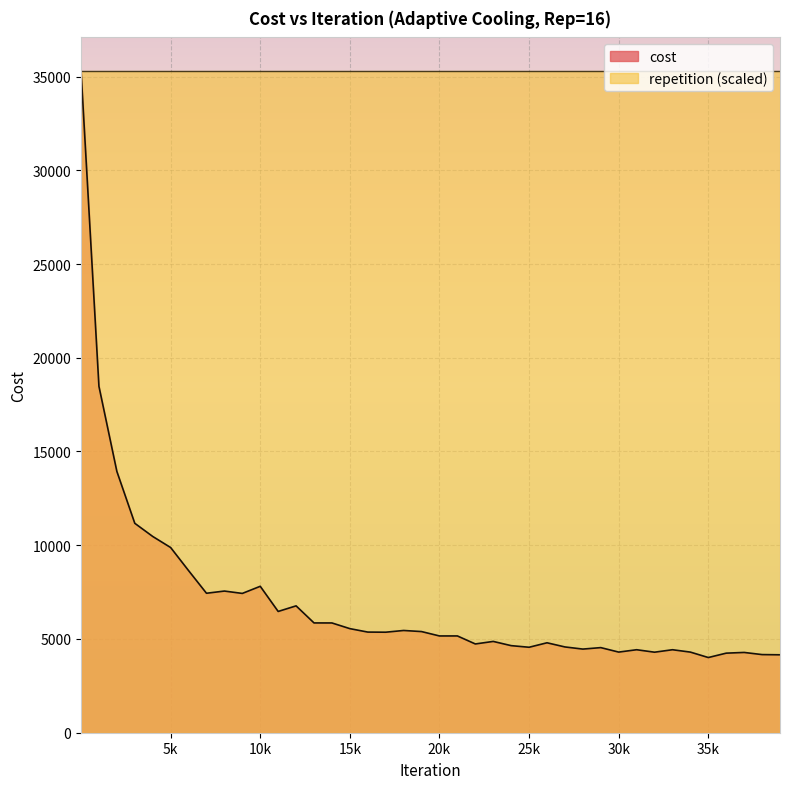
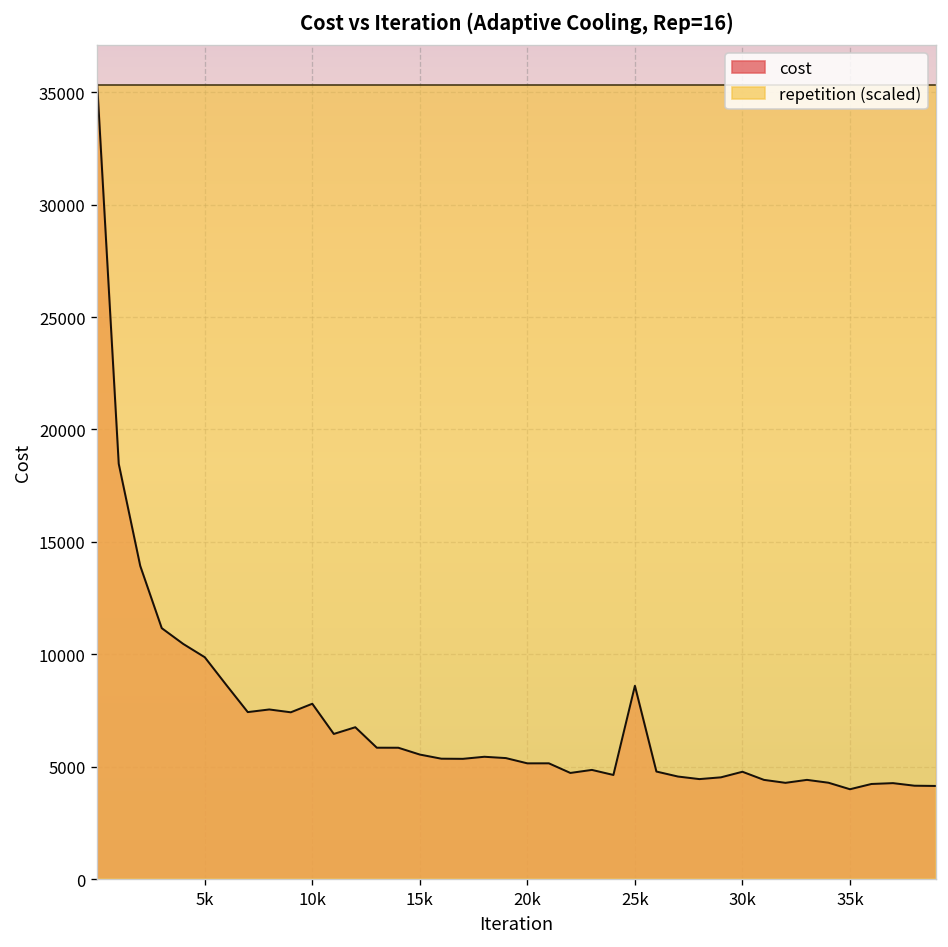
  {
    "cost": {
      "5k": 9900,
      "10k": 7800,
      "15k": 5600,
      "20k": 5200,
-     "25k": 4600,
-     "30k": 4300,
+     "25k": 8600,
+     "30k": 4800,
      "35k": 4000
    },
    "repetition (scaled)": {
      "5k": 35300,
      "10k": 35300,
      "15k": 35300,
      "20k": 35300,
      "25k": 35300
    }
  }
